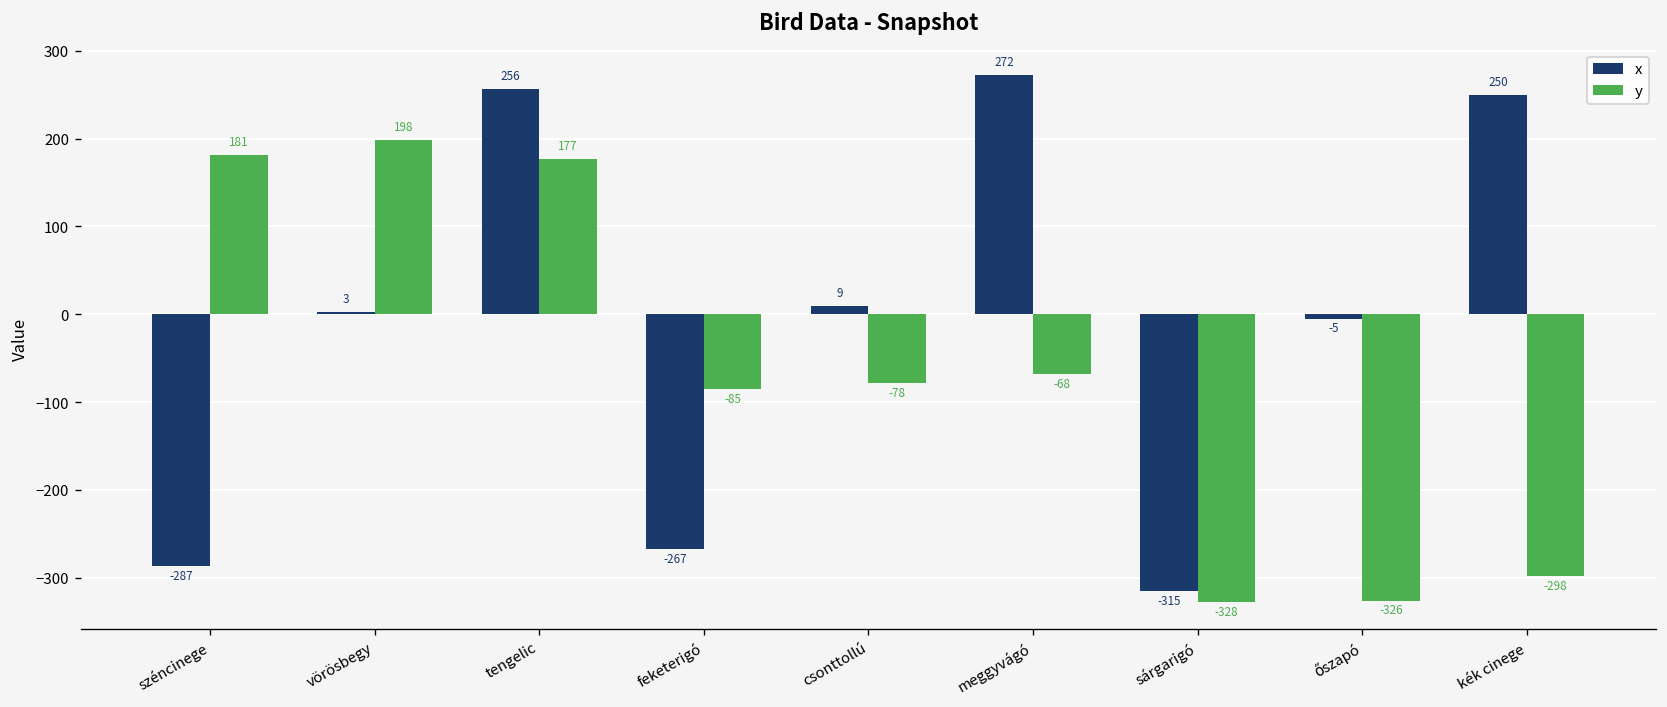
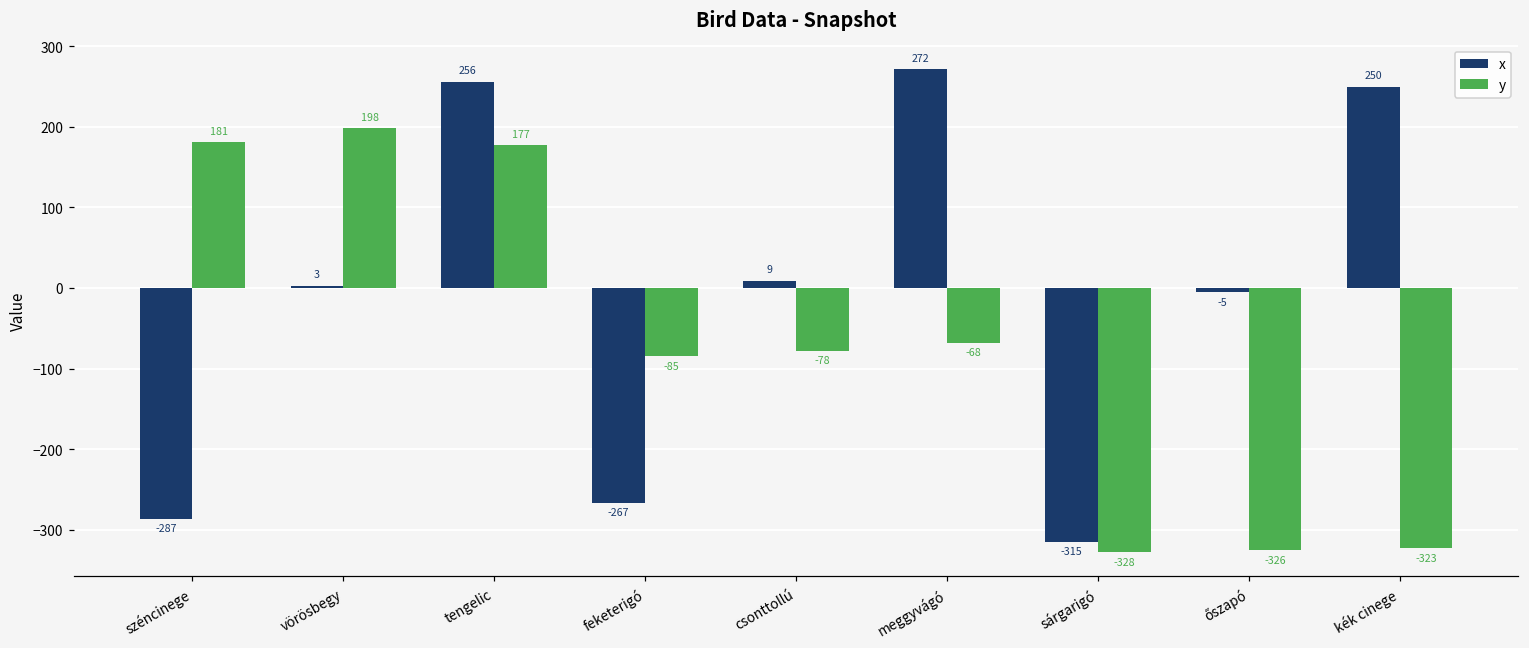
  {
    "x": {
      "széncinege": -287,
      "vörösbegy": 3,
      "tengelic": 256,
      "feketerigó": -267,
      "csonttollú": 9,
      "meggyvágó": 272,
      "sárgarigó": -315,
      "őszapó": -5,
      "kék cinege": 250
    },
    "y": {
      "széncinege": 181,
      "vörösbegy": 198,
      "tengelic": 177,
      "feketerigó": -85,
      "csonttollú": -78,
      "meggyvágó": -68,
      "sárgarigó": -328,
      "őszapó": -326,
-     "kék cinege": -298
+     "kék cinege": -323
    }
  }
